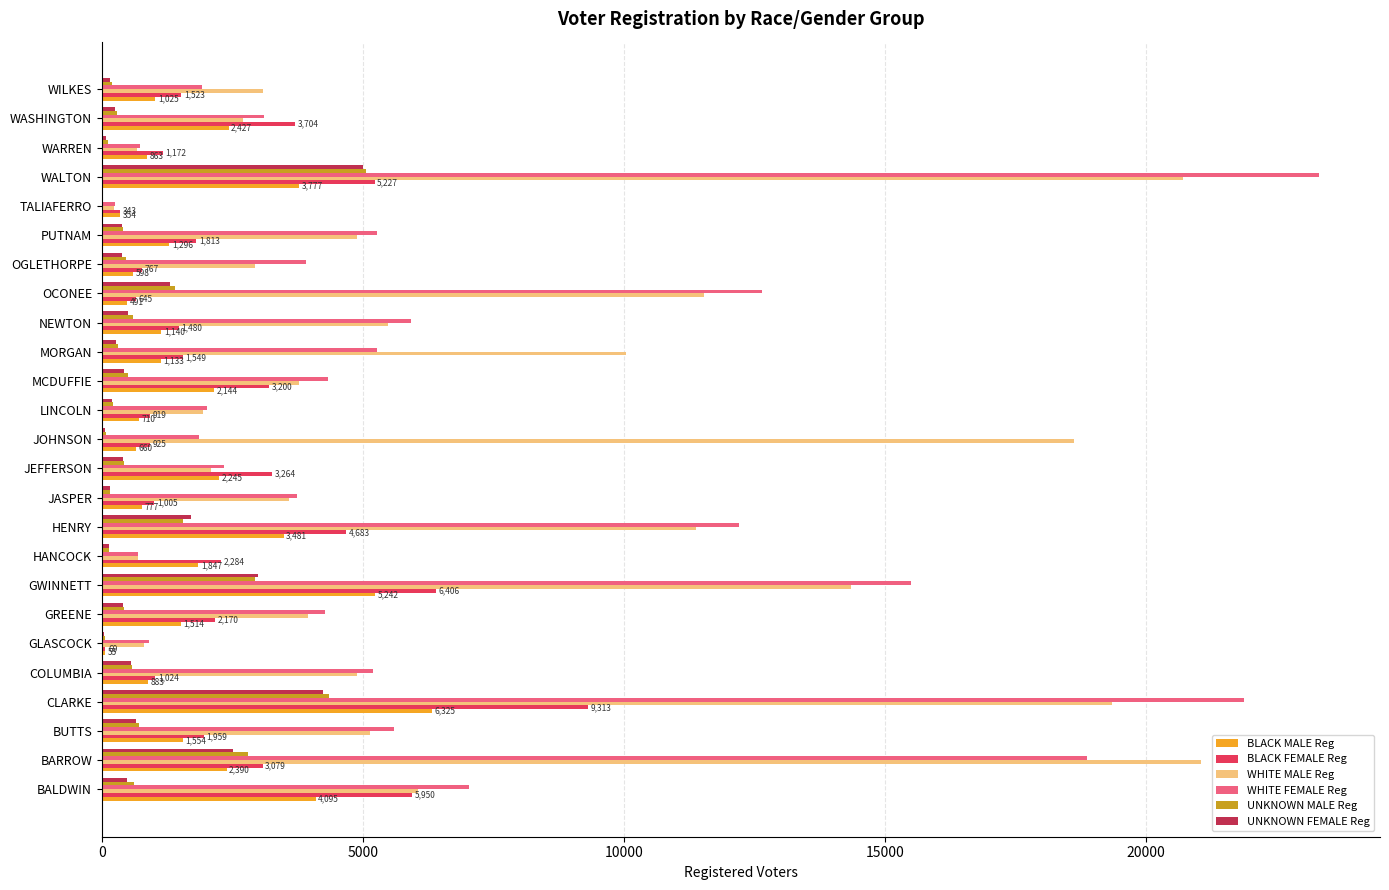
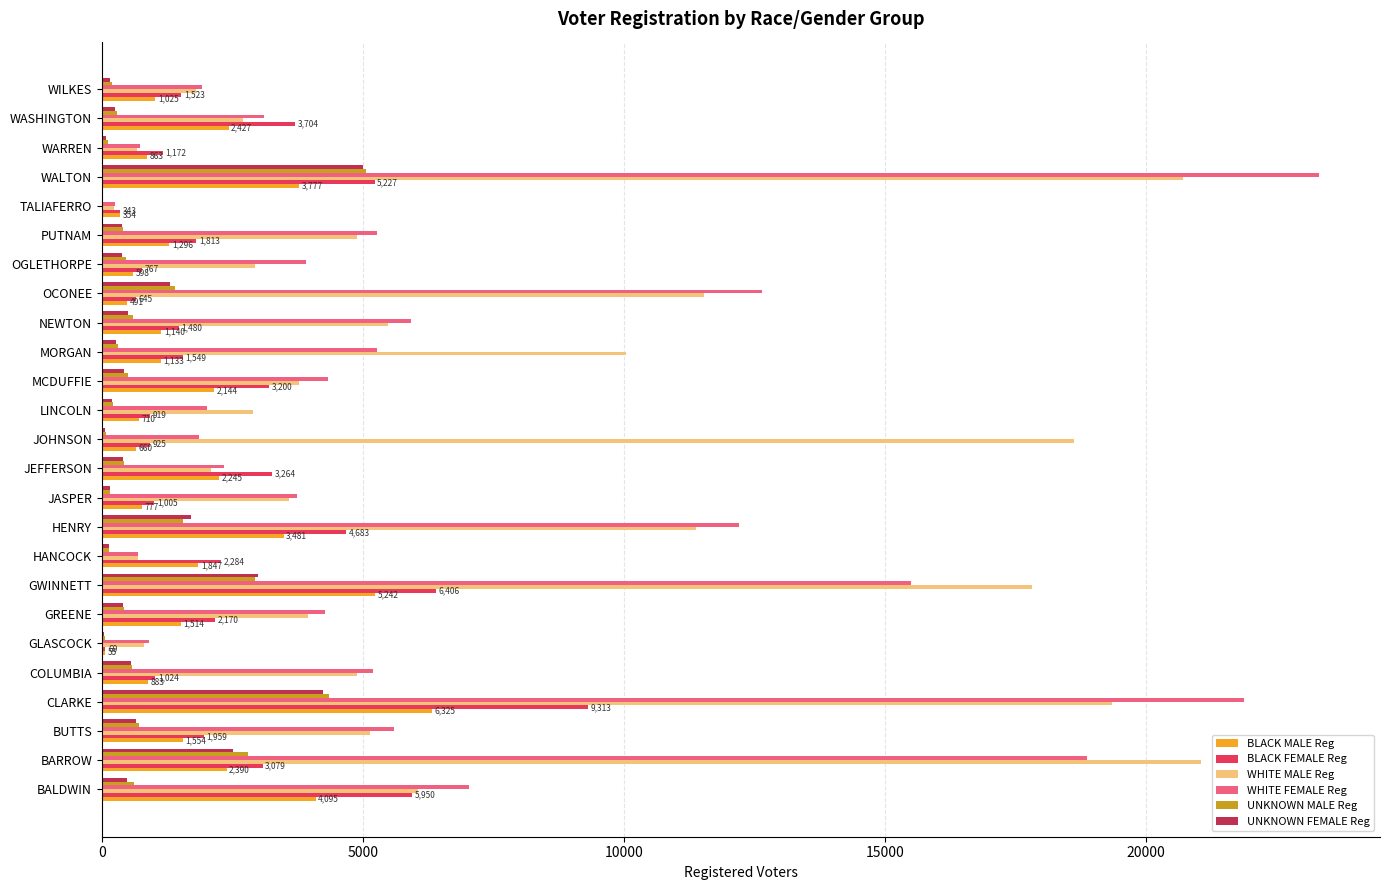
  {
    "WHITE MALE Reg": {
-     "WILKES": 3100,
+     "WILKES": 1800,
      "WARREN": 700,
      "WALTON": 20700,
      "TALIAFERRO": 200,
      "PUTNAM": 4900,
      "OGLETHORPE": 2900,
      "OCONEE": 11500,
      "NEWTON": 5500,
      "MORGAN": 10000,
      "MCDUFFIE": 3800,
-     "LINCOLN": 1900,
+     "LINCOLN": 2900,
      "JOHNSON": 18600,
      "JEFFERSON": 2100,
      "JASPER": 3600,
      "HENRY": 11400,
      "HANCOCK": 700,
-     "GWINNETT": 14400,
+     "GWINNETT": 17800,
      "GREENE": 3900,
      "GLASCOCK": 800,
      "COLUMBIA": 4900,
      "CLARKE": 19400,
      "BUTTS": 5100,
      "BARROW": 21100
    }
  }
